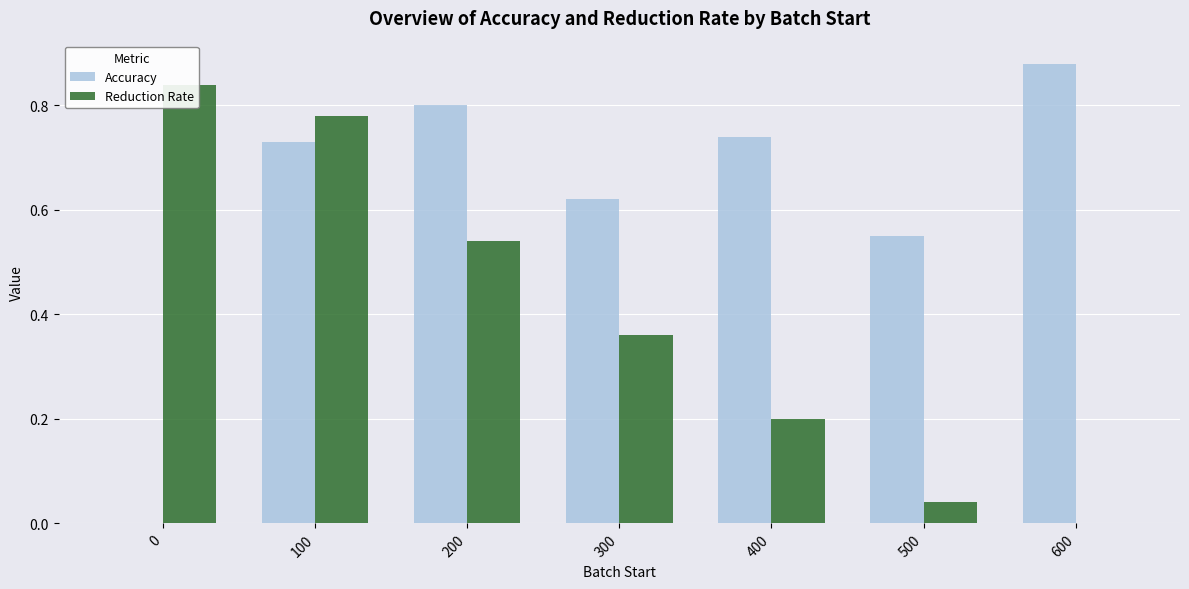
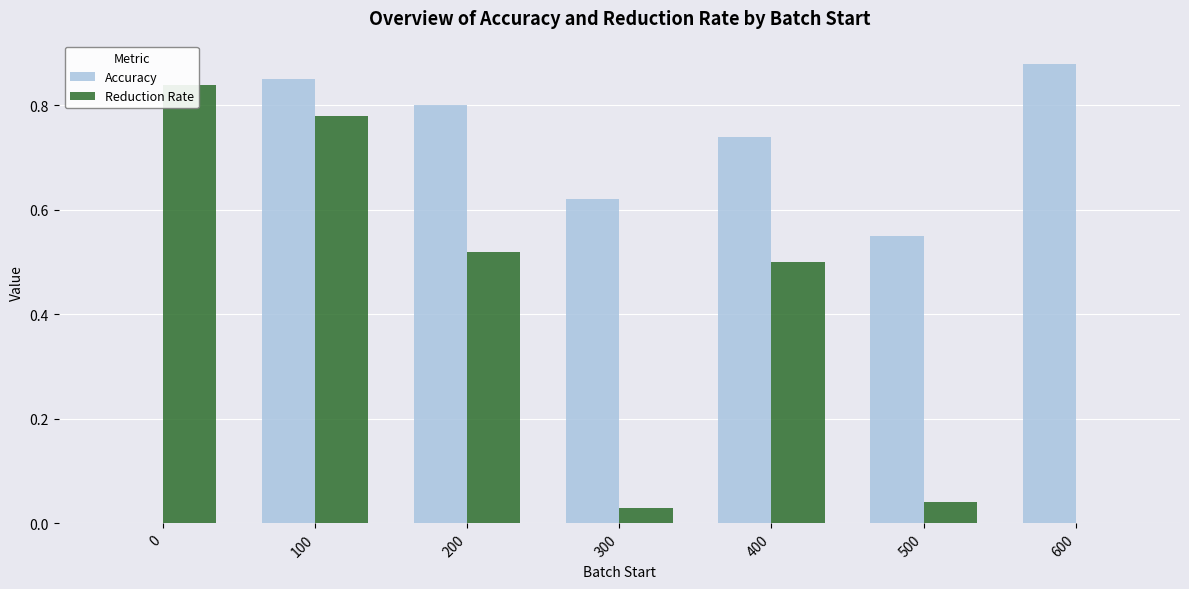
  {
    "Accuracy": {
      "0": 0.00,
-     "100": 0.73,
+     "100": 0.85,
      "200": 0.80,
      "300": 0.62,
      "400": 0.74,
      "500": 0.55,
      "600": 0.88
    },
    "Reduction Rate": {
      "100": 0.78,
-     "200": 0.54,
-     "300": 0.36,
-     "400": 0.2,
+     "200": 0.52,
+     "300": 0.03,
+     "400": 0.5,
      "500": 0.04,
      "600": 0.00
    }
  }
